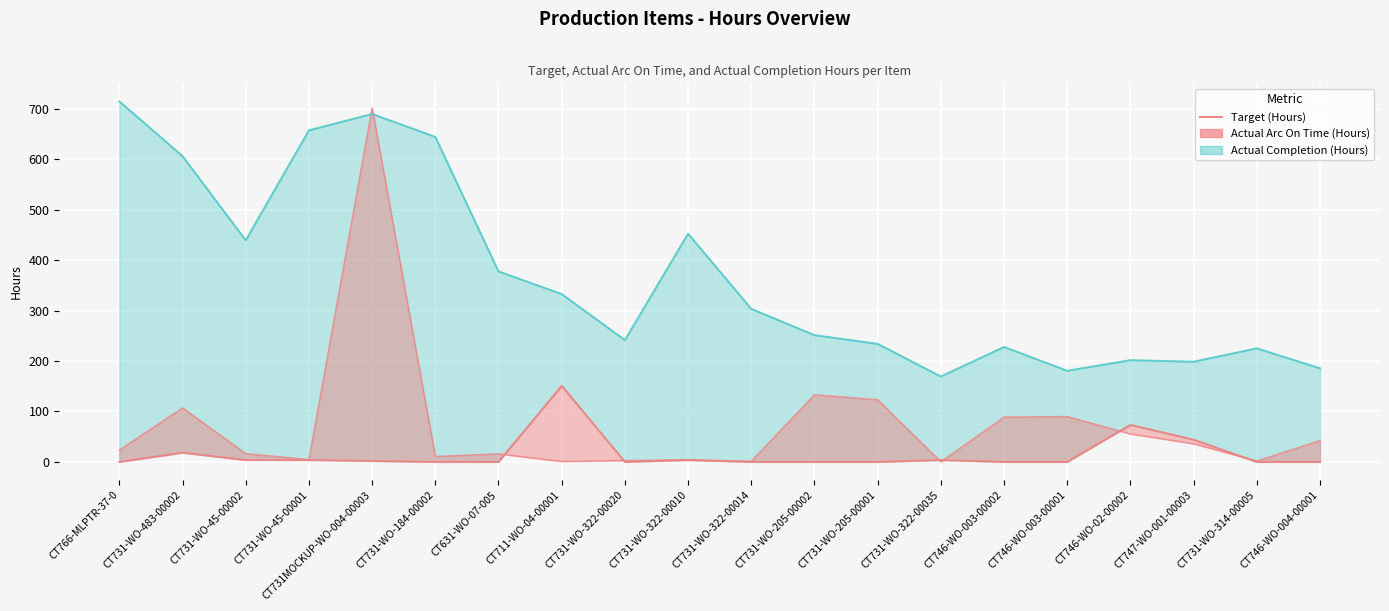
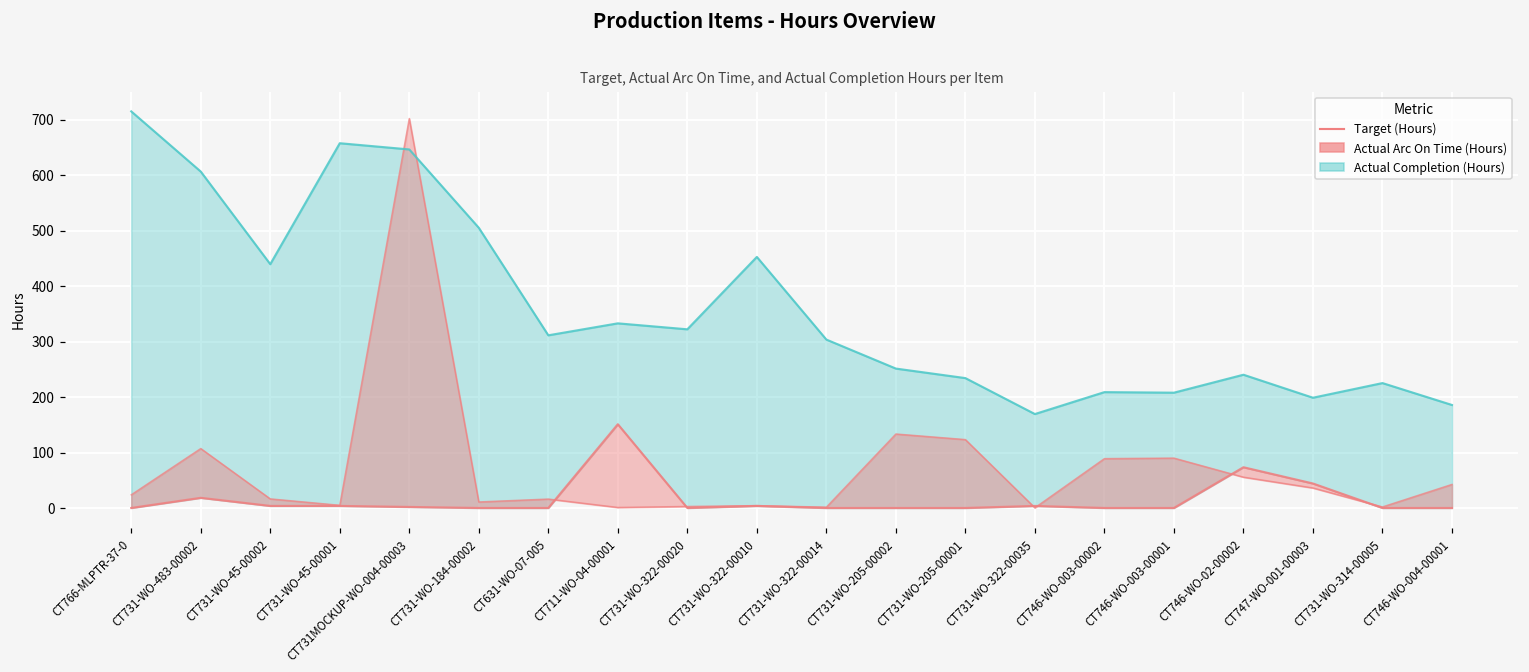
  {
    "Actual Completion (Hours)": {
      "CT766-MLPTR-37-0": 720,
      "CT731-WO-483-00002": 610,
      "CT731-WO-45-00002": 440,
      "CT731-WO-45-00001": 660,
-     "CT731MOCKUP-WO-004-00003": 690,
-     "CT731-WO-184-00002": 640,
-     "CT631-WO-07-005": 380,
+     "CT731MOCKUP-WO-004-00003": 650,
+     "CT731-WO-184-00002": 510,
+     "CT631-WO-07-005": 310,
      "CT711-WO-04-00001": 330,
-     "CT731-WO-322-00020": 240,
+     "CT731-WO-322-00020": 320,
      "CT731-WO-322-00010": 450,
      "CT731-WO-322-00014": 300,
      "CT731-WO-205-00002": 250,
      "CT731-WO-205-00001": 230,
      "CT731-WO-322-00035": 170,
-     "CT746-WO-003-00002": 230,
-     "CT746-WO-003-00001": 180,
-     "CT746-WO-02-00002": 200,
+     "CT746-WO-003-00002": 210,
+     "CT746-WO-003-00001": 210,
+     "CT746-WO-02-00002": 240,
      "CT747-WO-001-00003": 200,
      "CT731-WO-314-00005": 230,
      "CT746-WO-004-00001": 190
    }
  }
